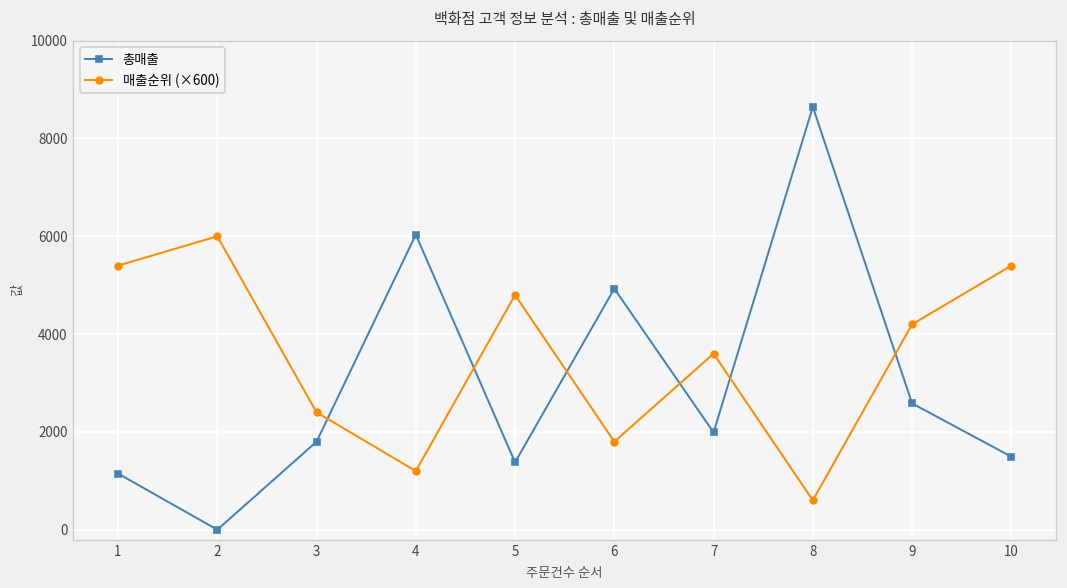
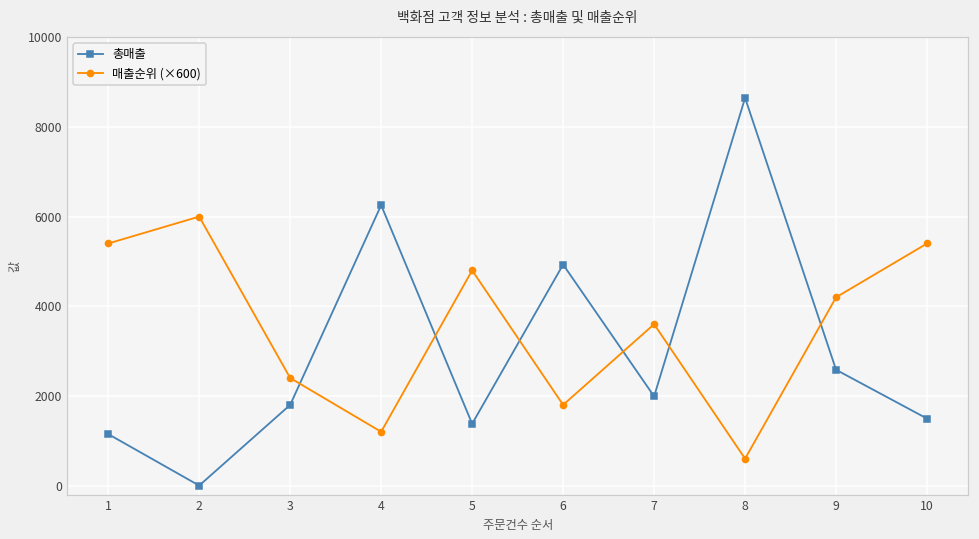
  {
    "총매출": {
      "1": 1100,
      "2": 0,
      "3": 1800,
-     "4": 6000,
+     "4": 6300,
      "5": 1400,
      "6": 4900,
      "7": 2000,
      "8": 8600,
      "9": 2600,
      "10": 1500
    },
    "매출순위 (×600)": {
      "1": 5400,
      "2": 6000,
      "3": 2400,
      "4": 1200,
      "5": 4800,
      "6": 1800,
      "7": 3600,
      "8": 600,
      "9": 4200,
      "10": 5400
    }
  }
